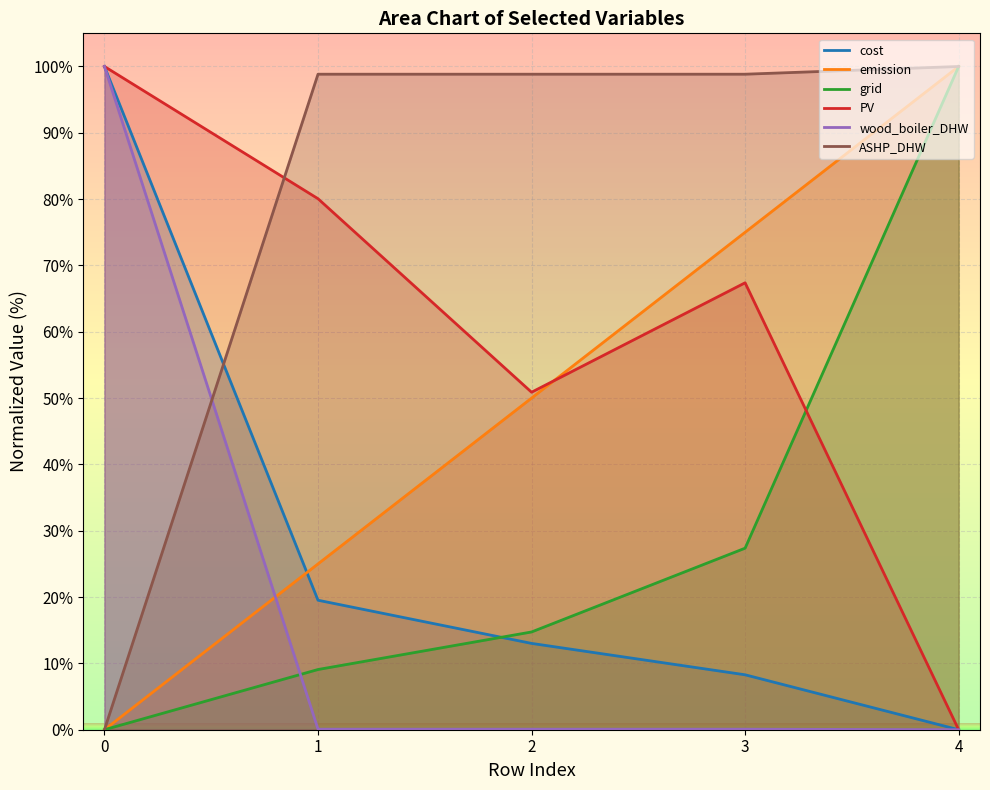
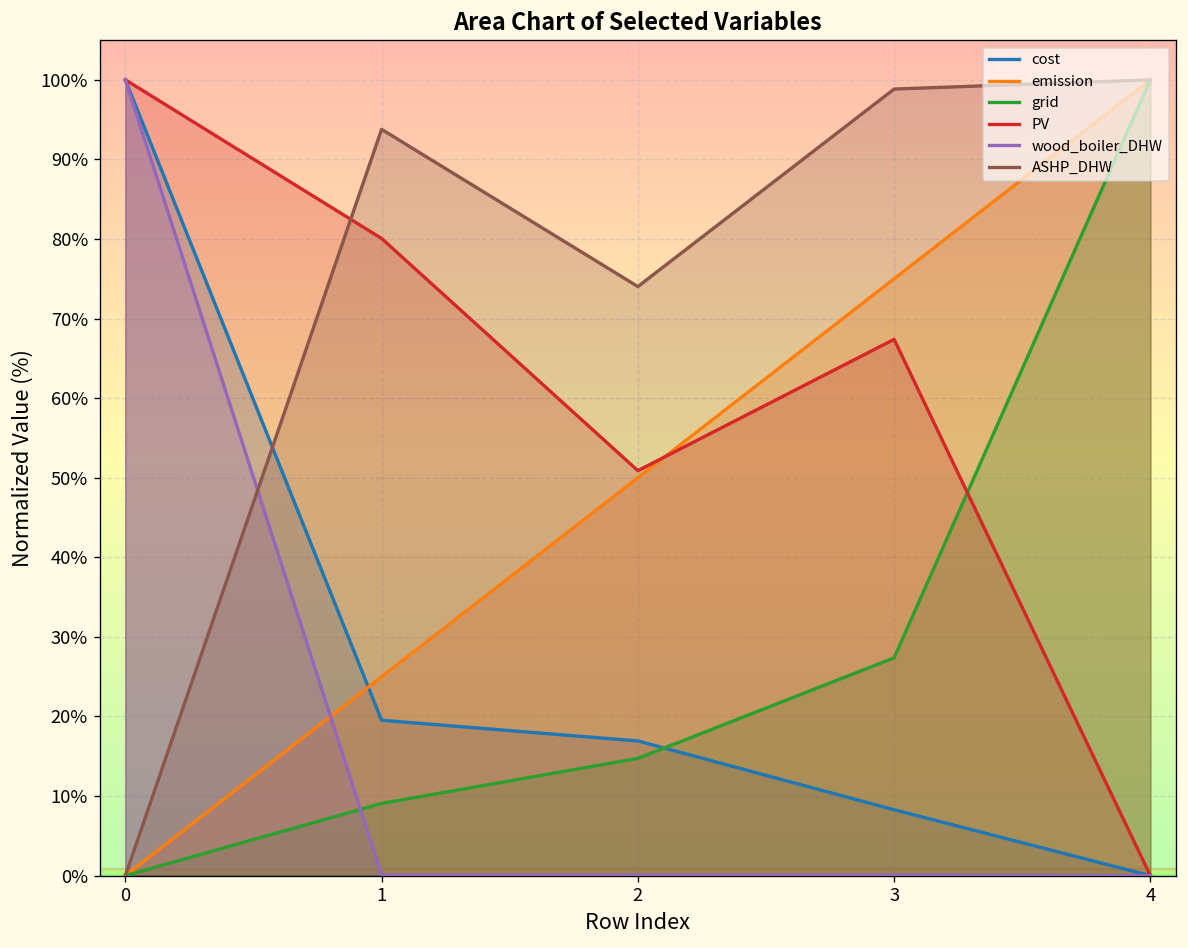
  {
    "cost": {
      "1": "20%",
-     "2": "13%",
+     "2": "17%",
      "3": "8%"
    },
    "emission": {
      "1": "25%",
      "2": "50%",
      "3": "75%"
    },
    "grid": {
      "1": "9%",
      "2": "15%",
      "3": "27%"
    },
    "PV": {
      "1": "80%",
      "2": "51%",
      "3": "67%"
    },
    "wood_boiler_DHW": {
      "1": "0%",
      "2": "0%",
      "3": "0%"
    },
    "ASHP_DHW": {
-     "1": "99%",
-     "2": "99%",
+     "1": "94%",
+     "2": "74%",
      "3": "99%"
    }
  }
